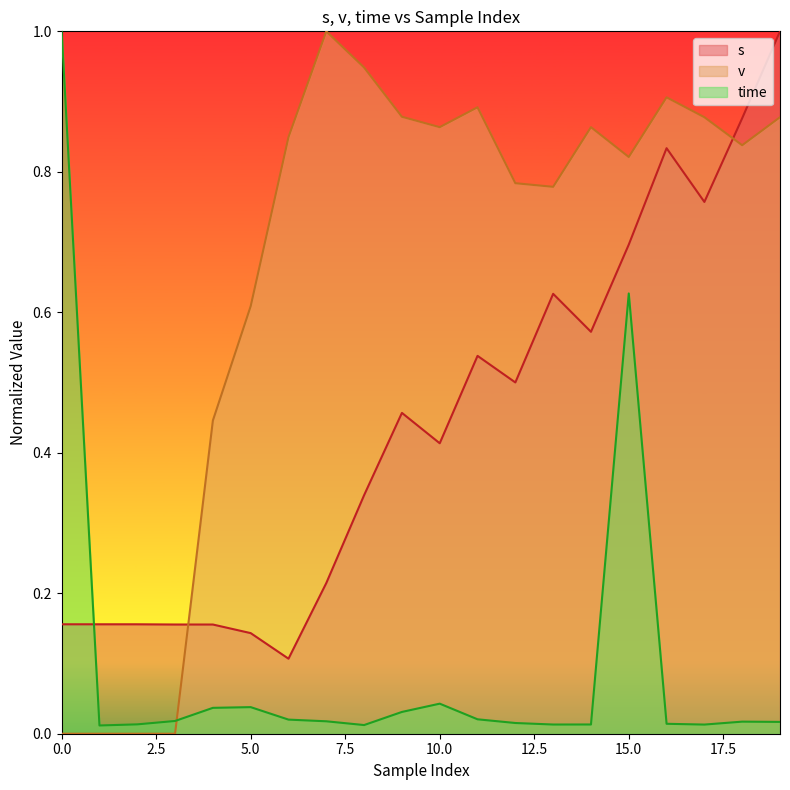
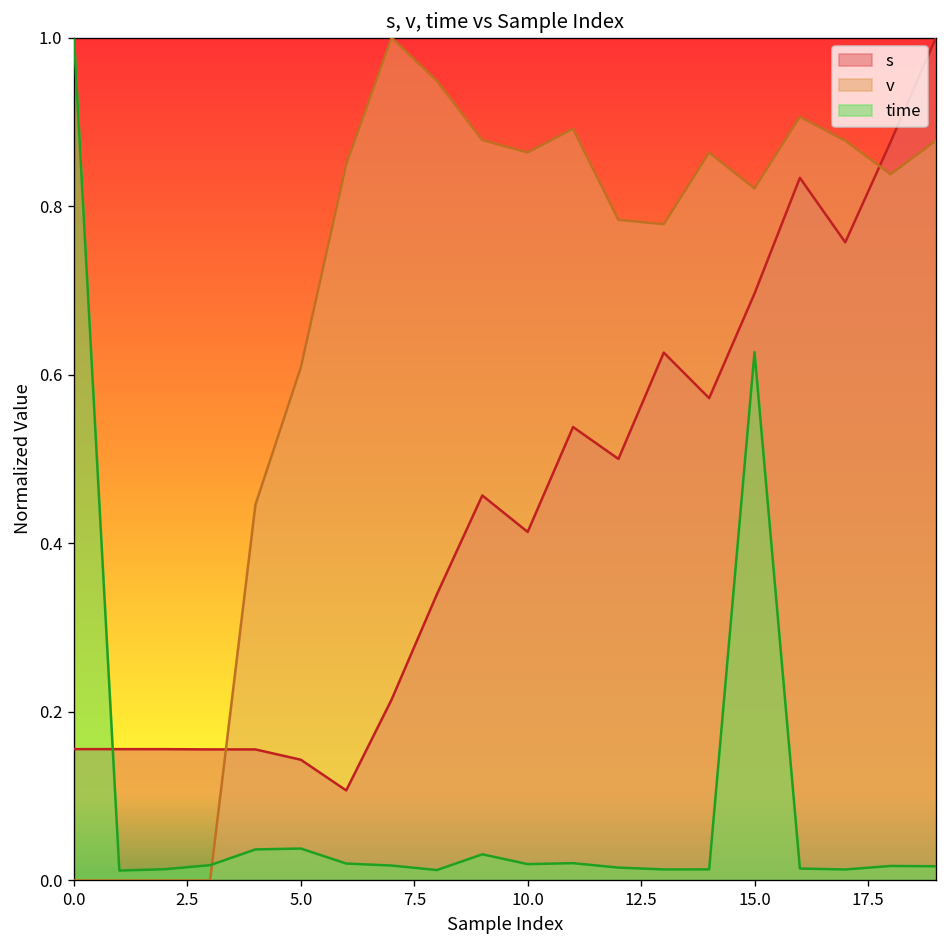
  {
    "time": {
      "0.0": 1.00,
      "5.0": 0.04,
-     "10.0": 0.04,
+     "10.0": 0.02,
      "15.0": 0.63
    }
  }
